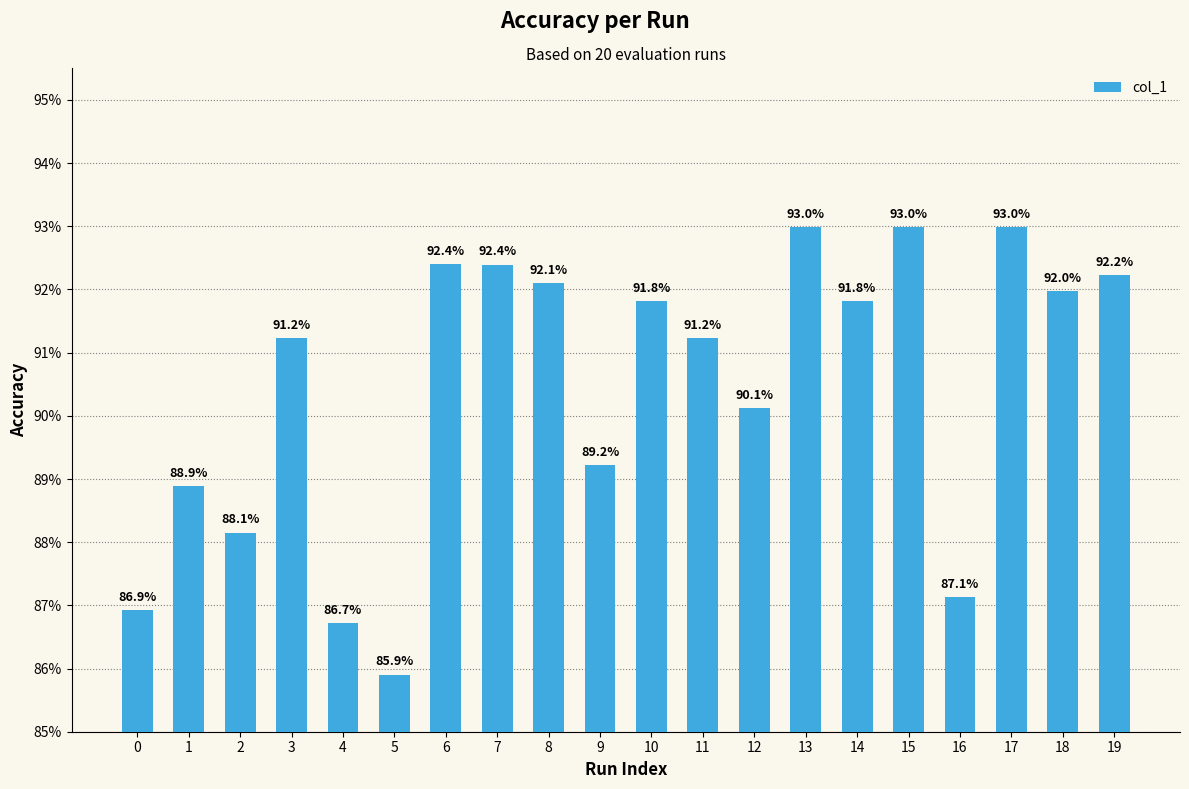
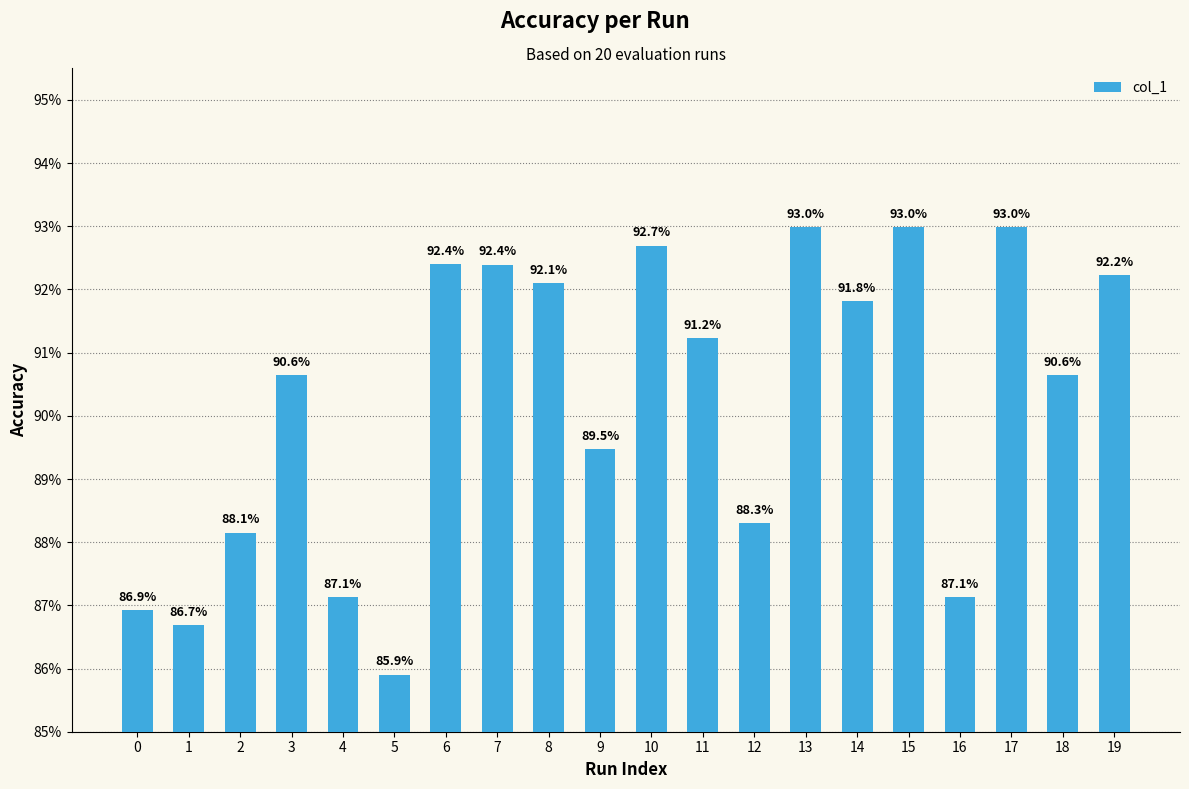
  {
    "0": "86.9%",
-   "1": "88.9%",
+   "1": "86.7%",
    "2": "88.1%",
-   "3": "91.2%",
-   "4": "86.7%",
+   "3": "90.6%",
+   "4": "87.1%",
    "5": "85.9%",
    "6": "92.4%",
    "7": "92.4%",
    "8": "92.1%",
-   "9": "89.2%",
-   "10": "91.8%",
+   "9": "89.5%",
+   "10": "92.7%",
    "11": "91.2%",
-   "12": "90.1%",
+   "12": "88.3%",
    "13": "93.0%",
    "14": "91.8%",
    "15": "93.0%",
    "16": "87.1%",
    "17": "93.0%",
-   "18": "92.0%",
+   "18": "90.6%",
    "19": "92.2%"
  }
